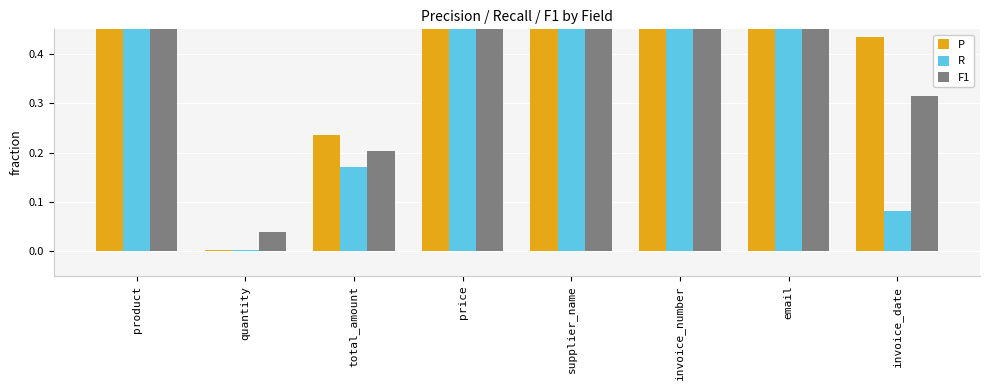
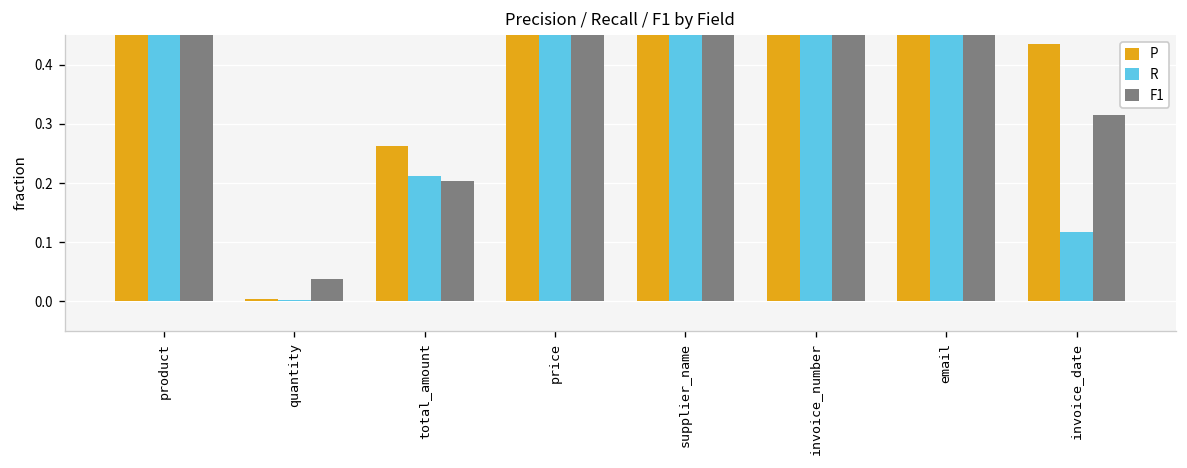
  {
    "P": {
-     "total_amount": 0.24,
+     "total_amount": 0.26,
      "invoice_date": 0.44
    },
    "R": {
-     "total_amount": 0.17,
-     "invoice_date": 0.08
+     "total_amount": 0.21,
+     "invoice_date": 0.12
    },
    "F1": {
      "quantity": 0.04,
      "total_amount": 0.20,
      "invoice_date": 0.32
    }
  }
